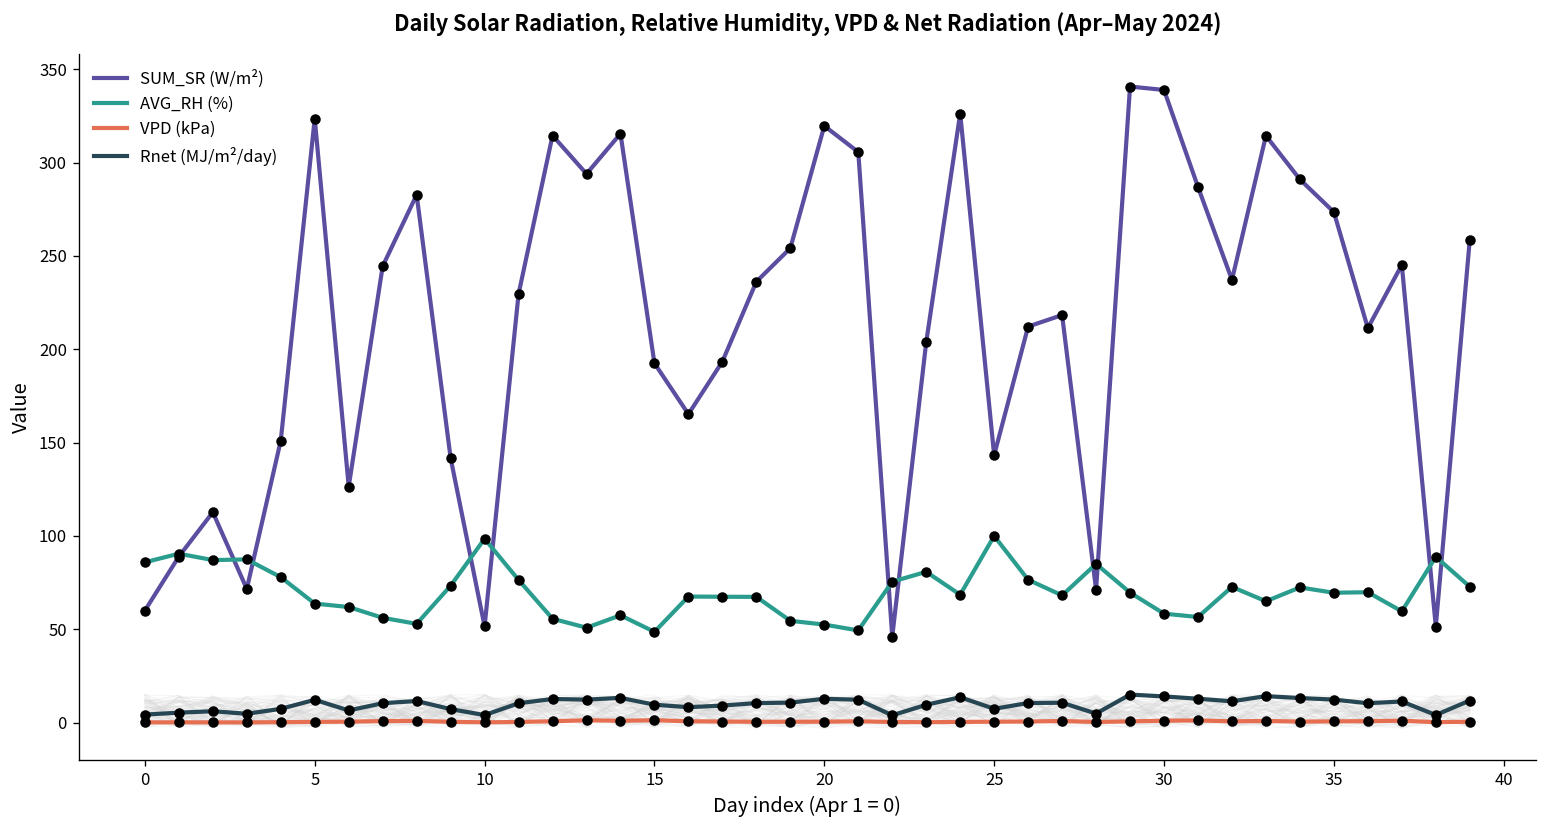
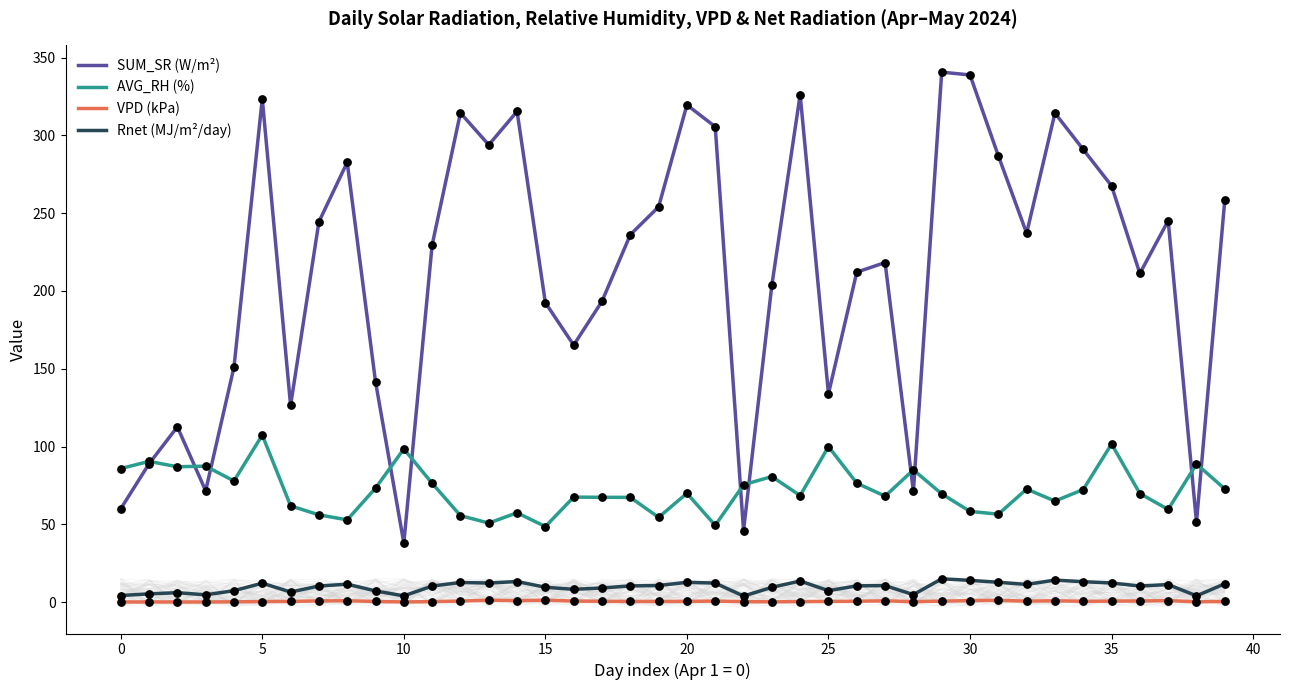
  {
    "SUM_SR (W/m²)": {
      "0": 60,
      "5": 324,
-     "10": 52,
+     "10": 38,
      "15": 192,
      "20": 320,
-     "25": 143,
+     "25": 134,
      "30": 339,
-     "35": 273
+     "35": 268
    },
    "AVG_RH (%)": {
      "0": 86,
-     "5": 64,
+     "5": 107,
      "10": 98,
      "15": 49,
-     "20": 52,
+     "20": 70,
      "25": 100,
      "30": 58,
-     "35": 70
+     "35": 102
    }
  }
